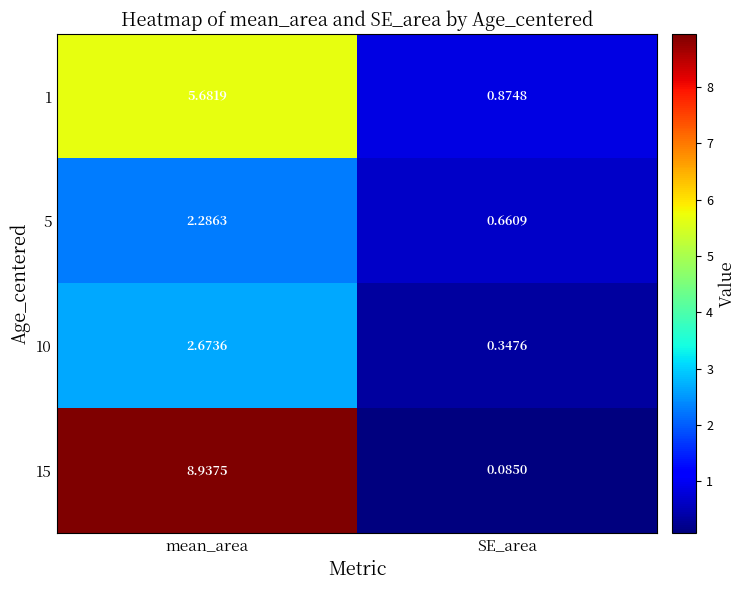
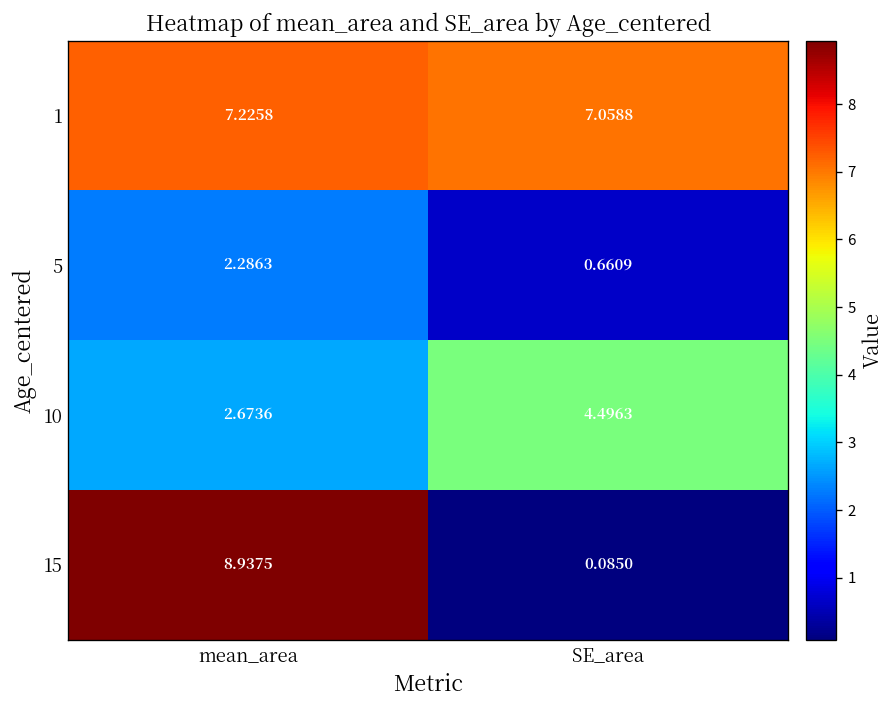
  {
    "1": {
-     "mean_area": 5.6819,
-     "SE_area": 0.8748
+     "mean_area": 7.2258,
+     "SE_area": 7.0588
    },
    "5": {
      "mean_area": 2.2863,
      "SE_area": 0.6609
    },
    "10": {
      "mean_area": 2.6736,
-     "SE_area": 0.3476
+     "SE_area": 4.4963
    },
    "15": {
      "mean_area": 8.9375,
      "SE_area": 0.0850
    }
  }
